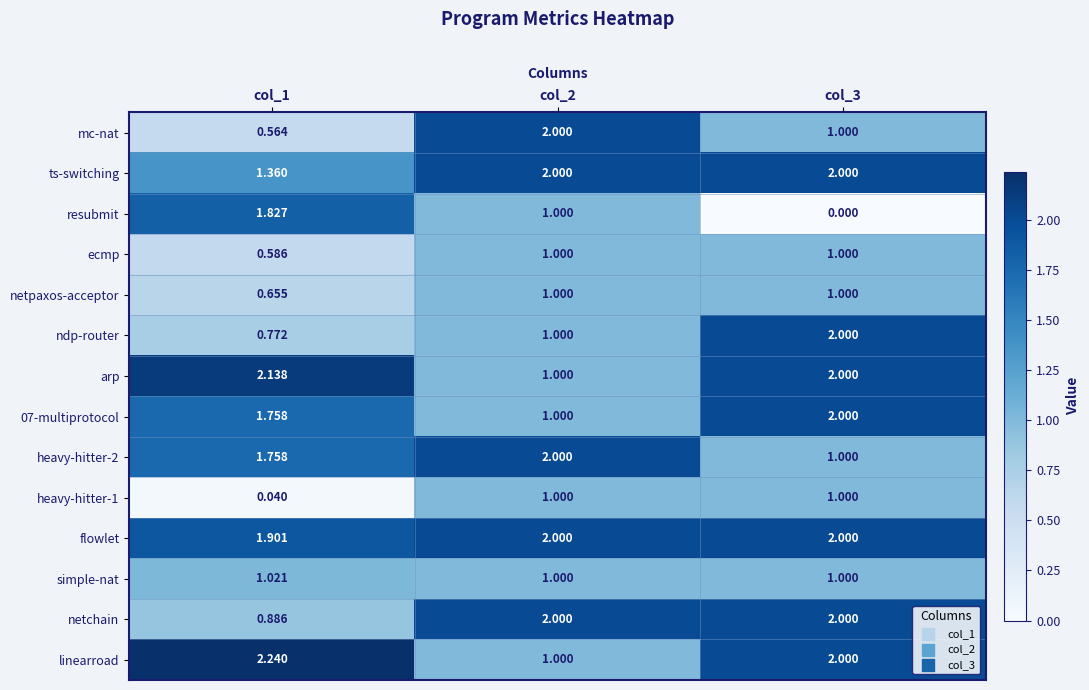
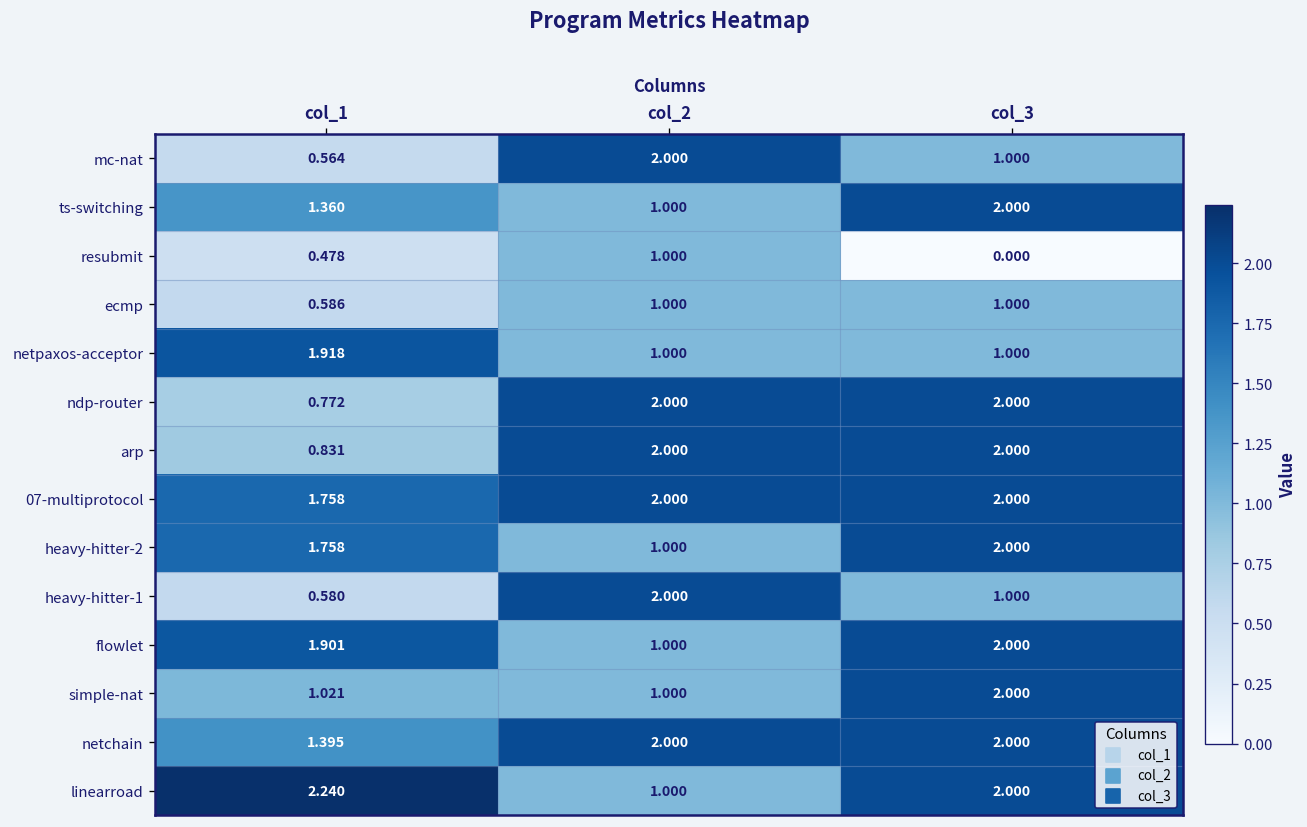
  {
    "mc-nat": {
      "col_1": 0.564,
      "col_2": 2.000,
      "col_3": 1.000
    },
    "ts-switching": {
      "col_1": 1.360,
-     "col_2": 2.000,
+     "col_2": 1.000,
      "col_3": 2.000
    },
    "resubmit": {
-     "col_1": 1.827,
+     "col_1": 0.478,
      "col_2": 1.000,
      "col_3": 0.000
    },
    "ecmp": {
      "col_1": 0.586,
      "col_2": 1.000,
      "col_3": 1.000
    },
    "netpaxos-acceptor": {
-     "col_1": 0.655,
+     "col_1": 1.918,
      "col_2": 1.000,
      "col_3": 1.000
    },
    "ndp-router": {
      "col_1": 0.772,
-     "col_2": 1.000,
+     "col_2": 2.000,
      "col_3": 2.000
    },
    "arp": {
-     "col_1": 2.138,
-     "col_2": 1.000,
+     "col_1": 0.831,
+     "col_2": 2.000,
      "col_3": 2.000
    },
    "07-multiprotocol": {
      "col_1": 1.758,
-     "col_2": 1.000,
+     "col_2": 2.000,
      "col_3": 2.000
    },
    "heavy-hitter-2": {
      "col_1": 1.758,
-     "col_2": 2.000,
-     "col_3": 1.000
+     "col_2": 1.000,
+     "col_3": 2.000
    },
    "heavy-hitter-1": {
-     "col_1": 0.040,
-     "col_2": 1.000,
+     "col_1": 0.580,
+     "col_2": 2.000,
      "col_3": 1.000
    },
    "flowlet": {
      "col_1": 1.901,
-     "col_2": 2.000,
+     "col_2": 1.000,
      "col_3": 2.000
    },
    "simple-nat": {
      "col_1": 1.021,
      "col_2": 1.000,
-     "col_3": 1.000
+     "col_3": 2.000
    },
    "netchain": {
-     "col_1": 0.886,
+     "col_1": 1.395,
      "col_2": 2.000,
      "col_3": 2.000
    },
    "linearroad": {
      "col_1": 2.240,
      "col_2": 1.000,
      "col_3": 2.000
    }
  }
